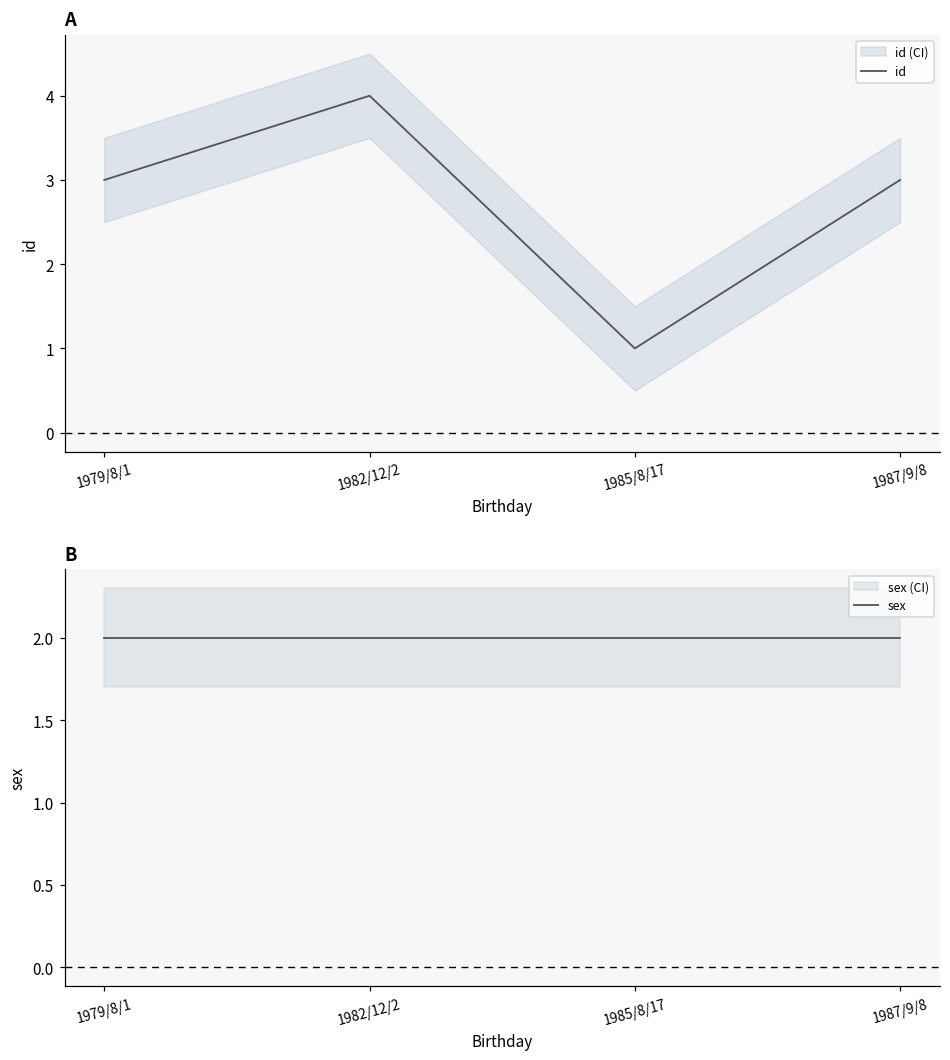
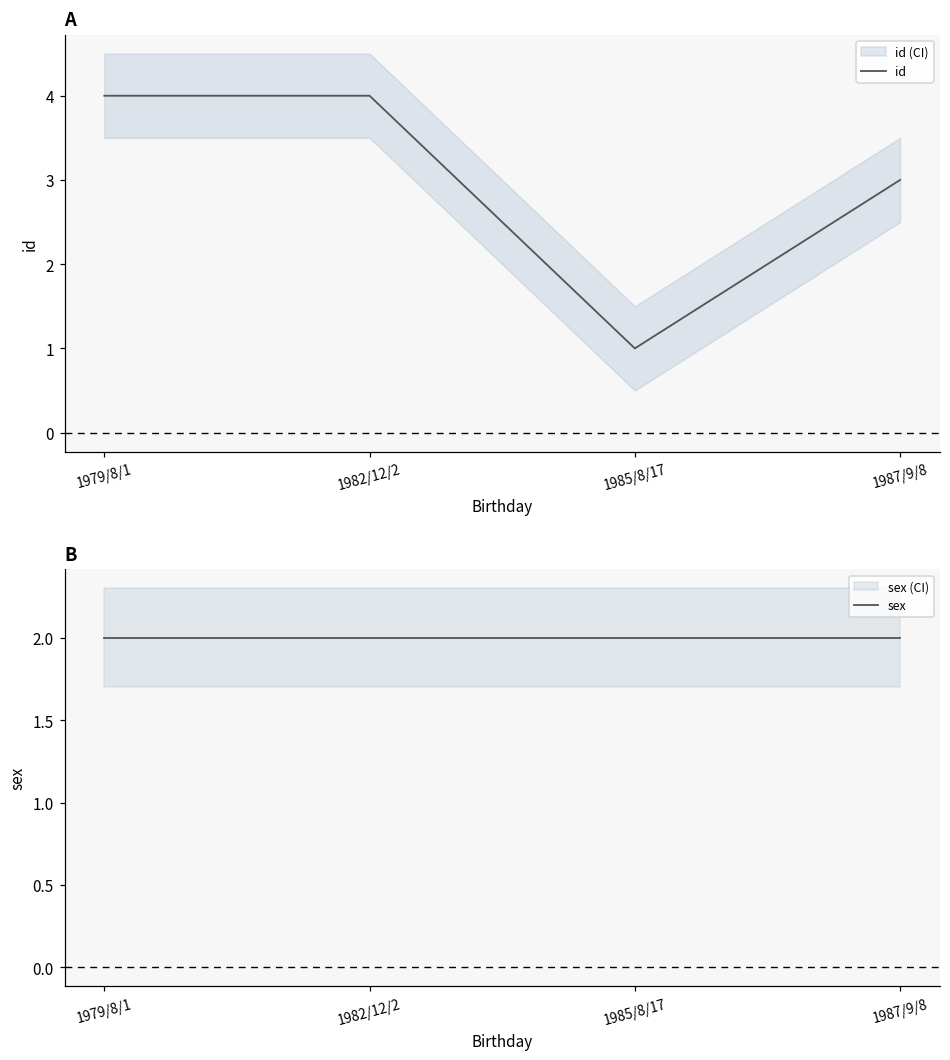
  {
    "A": {
      "id": {
-       "1979/8/1": 3,
+       "1979/8/1": 4,
        "1982/12/2": 4,
        "1985/8/17": 1,
        "1987/9/8": 3
      }
    },
    "B": {
      "sex": {
        "1979/8/1": 2.00,
        "1982/12/2": 2.00,
        "1985/8/17": 2.00,
        "1987/9/8": 2.00
      },
      "sex (CI)": {
        "1979/8/1": 2.30,
        "1982/12/2": 2.30,
        "1985/8/17": 2.30
      }
    }
  }
